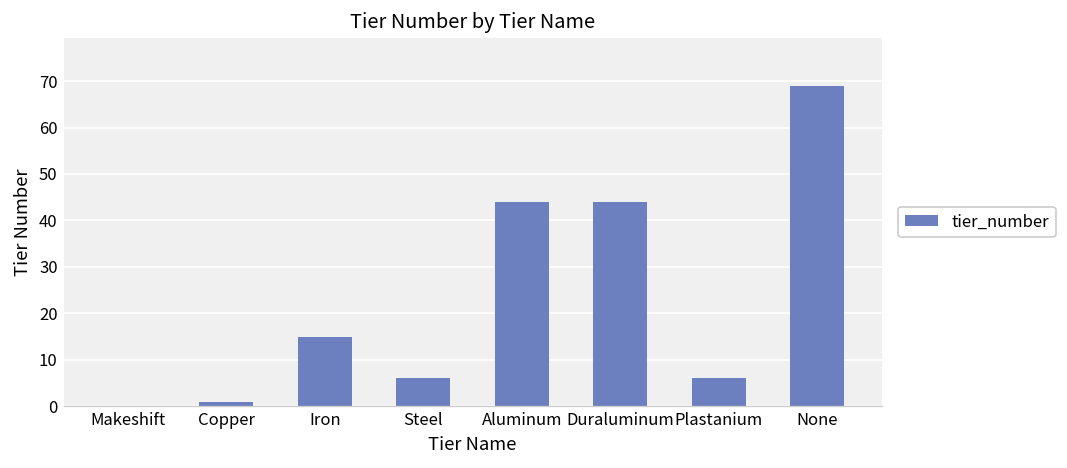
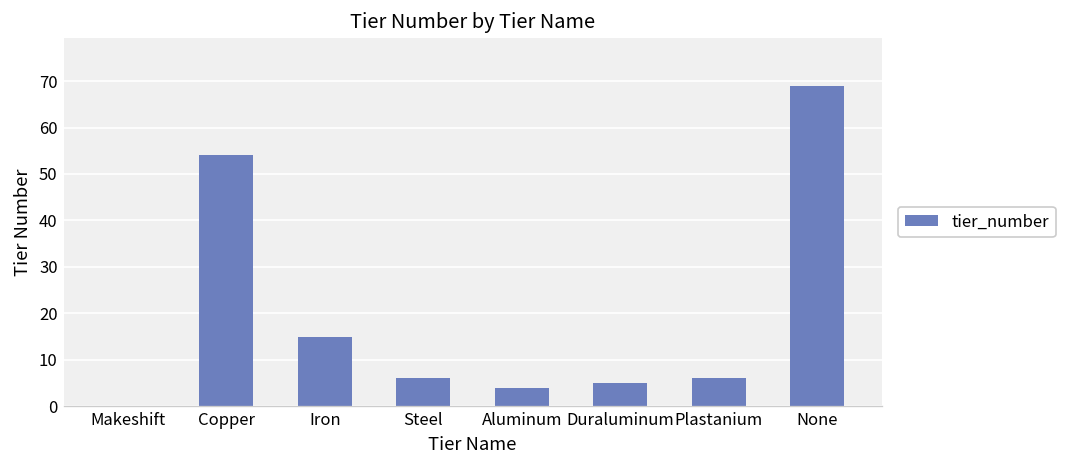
  {
    "Makeshift": 0,
-   "Copper": 1,
+   "Copper": 54,
    "Iron": 15,
    "Steel": 6,
-   "Aluminum": 44,
-   "Duraluminum": 44,
+   "Aluminum": 4,
+   "Duraluminum": 5,
    "Plastanium": 6,
    "None": 69
  }
